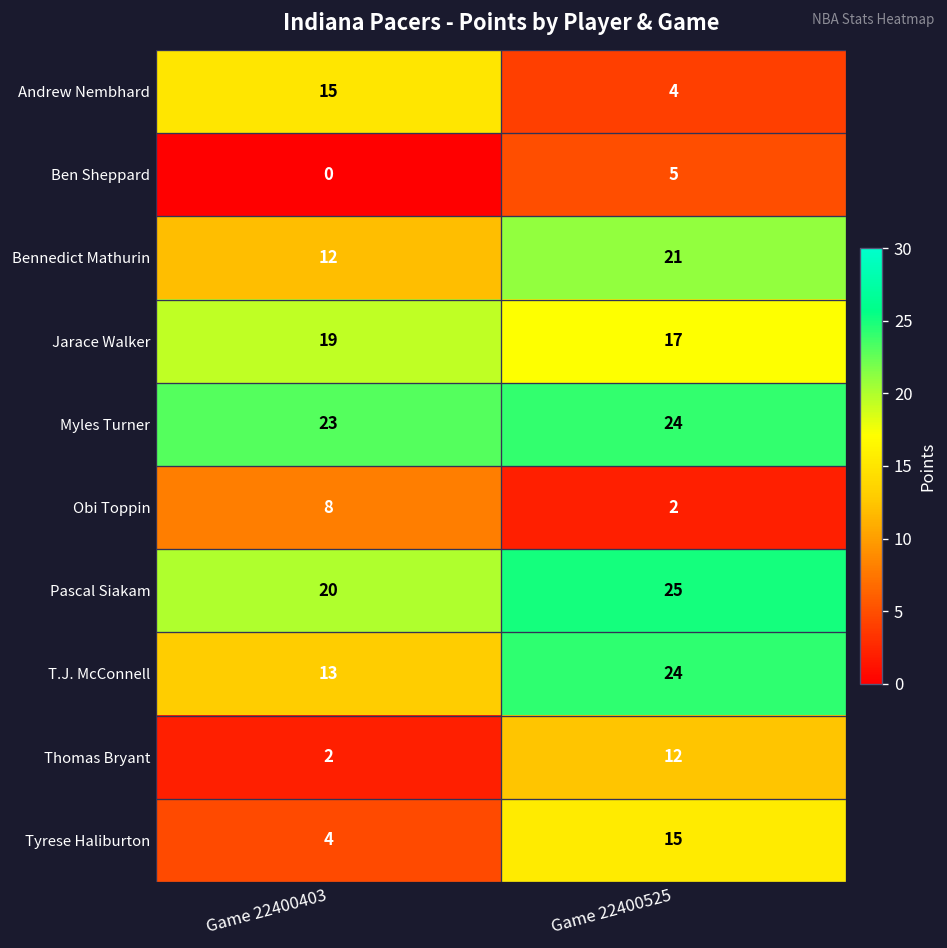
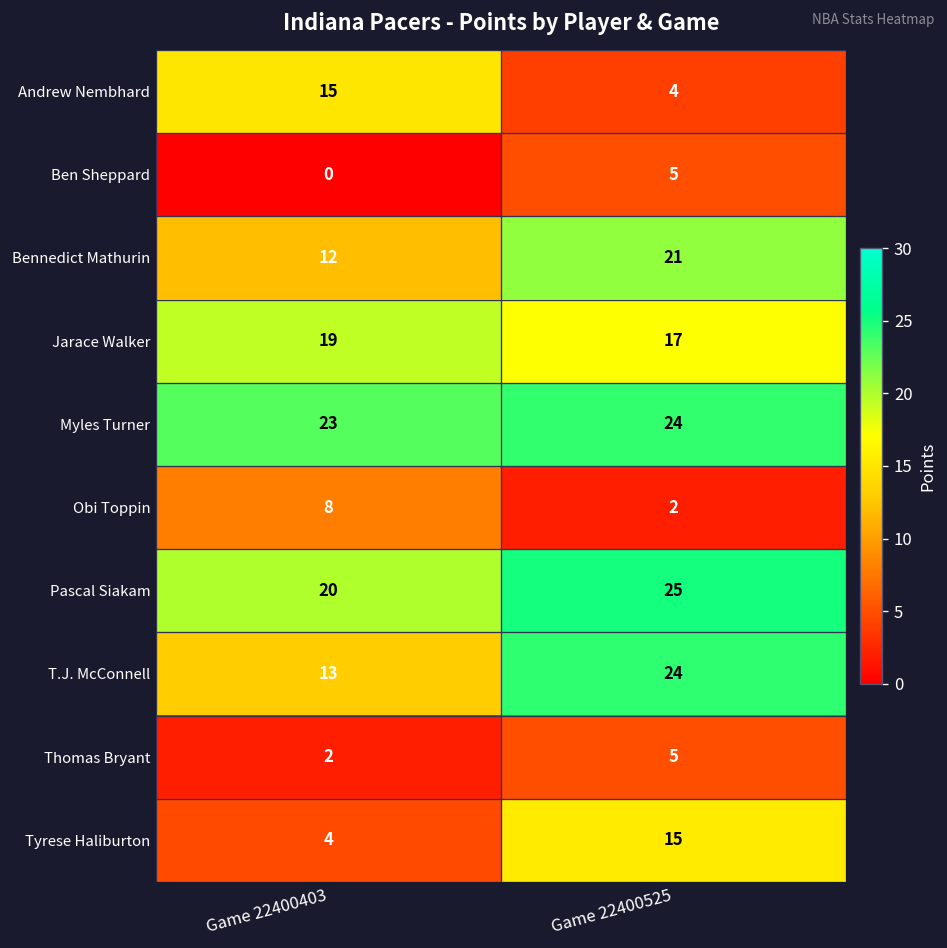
  {
    "Andrew Nembhard": {
      "Game 22400403": 15,
      "Game 22400525": 4
    },
    "Ben Sheppard": {
      "Game 22400403": 0,
      "Game 22400525": 5
    },
    "Bennedict Mathurin": {
      "Game 22400403": 12,
      "Game 22400525": 21
    },
    "Jarace Walker": {
      "Game 22400403": 19,
      "Game 22400525": 17
    },
    "Myles Turner": {
      "Game 22400403": 23,
      "Game 22400525": 24
    },
    "Obi Toppin": {
      "Game 22400403": 8,
      "Game 22400525": 2
    },
    "Pascal Siakam": {
      "Game 22400403": 20,
      "Game 22400525": 25
    },
    "T.J. McConnell": {
      "Game 22400403": 13,
      "Game 22400525": 24
    },
    "Thomas Bryant": {
      "Game 22400403": 2,
-     "Game 22400525": 12
+     "Game 22400525": 5
    },
    "Tyrese Haliburton": {
      "Game 22400403": 4,
      "Game 22400525": 15
    }
  }
